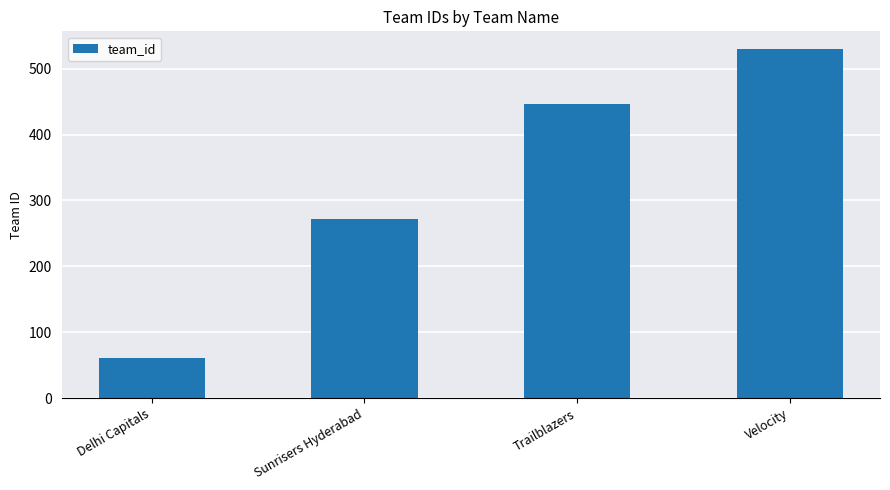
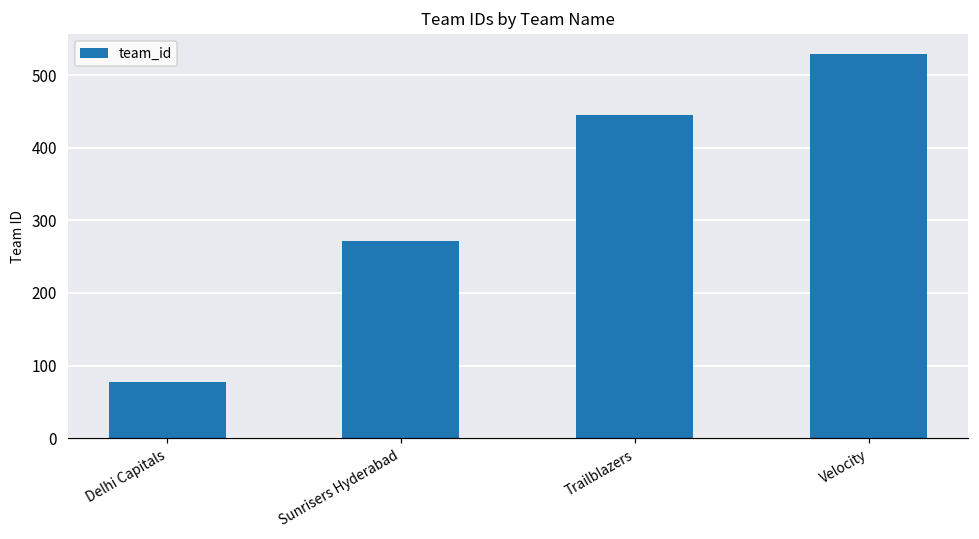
  {
-   "Delhi Capitals": 60,
+   "Delhi Capitals": 80,
    "Sunrisers Hyderabad": 270,
    "Trailblazers": 450,
    "Velocity": 530
  }
